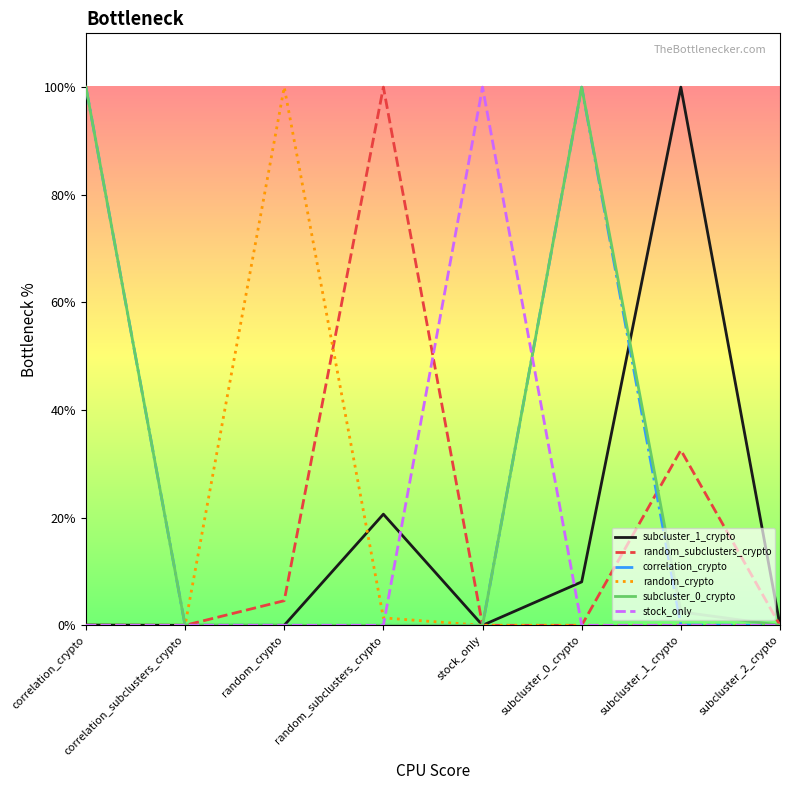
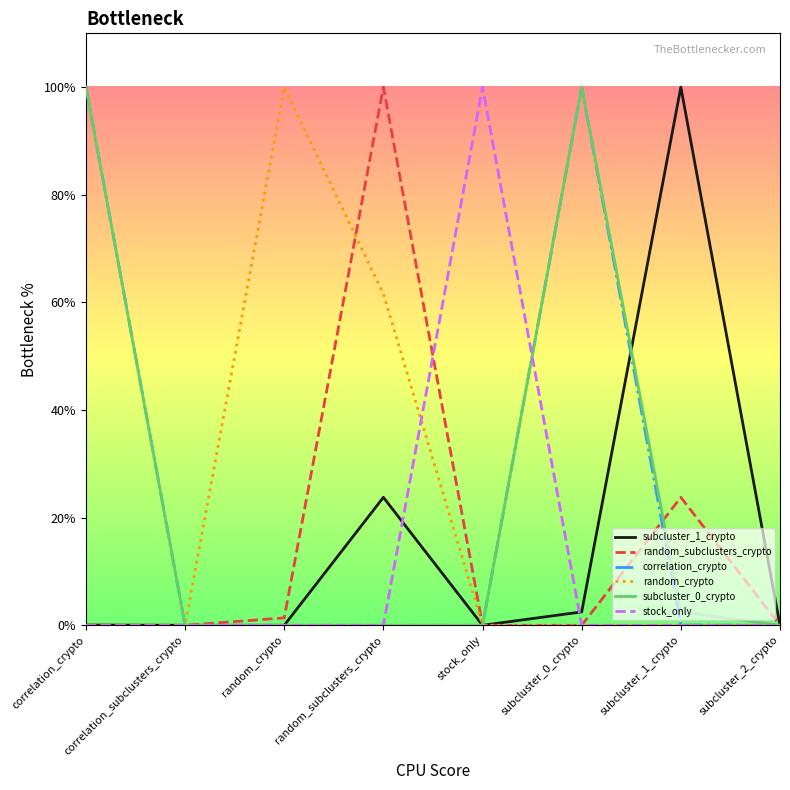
  {
    "subcluster_1_crypto": {
-     "random_subclusters_crypto": "21%",
-     "subcluster_0_crypto": "8%",
+     "random_subclusters_crypto": "24%",
+     "subcluster_0_crypto": "2%",
      "subcluster_1_crypto": "100%"
    },
    "random_subclusters_crypto": {
-     "random_crypto": "5%",
+     "random_crypto": "1%",
      "random_subclusters_crypto": "100%",
-     "subcluster_1_crypto": "33%"
+     "subcluster_1_crypto": "24%"
    },
    "random_crypto": {
      "random_crypto": "100%",
-     "random_subclusters_crypto": "1%"
+     "random_subclusters_crypto": "62%"
    },
    "stock_only": {
      "stock_only": "100%"
    }
  }
